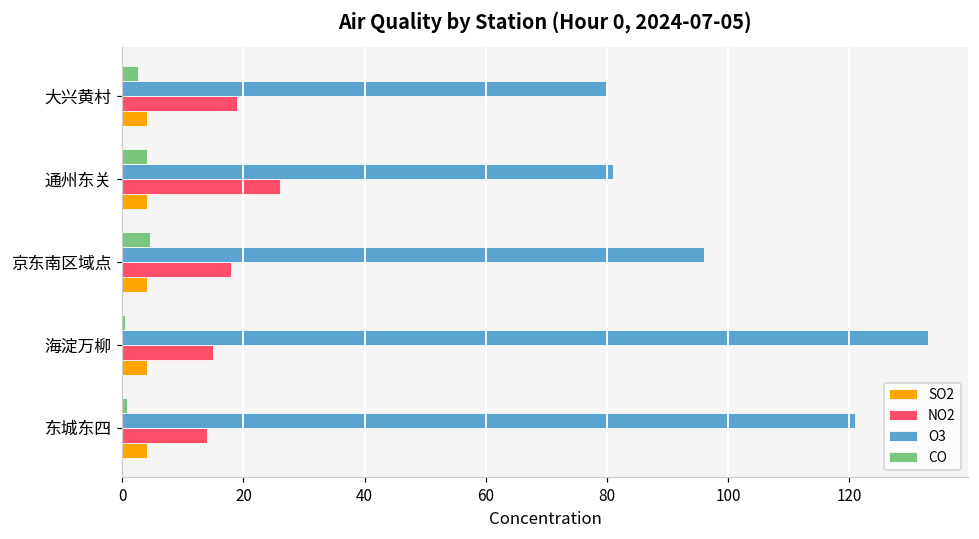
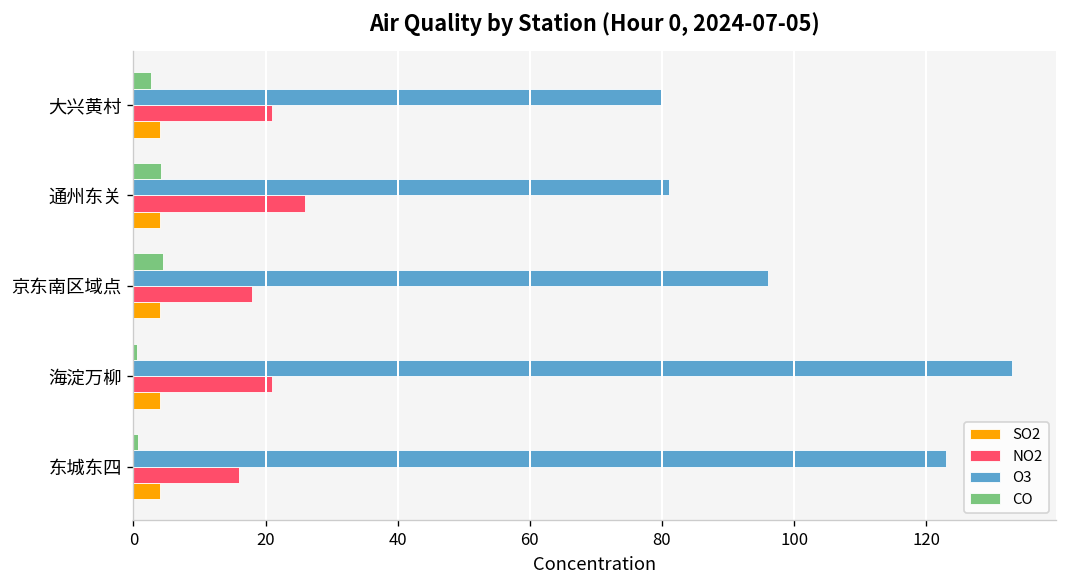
  {
    "SO2": {
      "大兴黄村": 4,
      "通州东关": 4,
      "京东南区域点": 4,
      "海淀万柳": 4,
      "东城东四": 4
    },
    "NO2": {
-     "大兴黄村": 19,
+     "大兴黄村": 21,
      "通州东关": 26,
      "京东南区域点": 18,
-     "海淀万柳": 15,
-     "东城东四": 14
+     "海淀万柳": 21,
+     "东城东四": 16
    },
    "O3": {
      "大兴黄村": 80,
      "通州东关": 81,
      "京东南区域点": 96,
      "海淀万柳": 133,
-     "东城东四": 121
+     "东城东四": 123
    },
    "CO": {
      "大兴黄村": 3,
      "通州东关": 4,
      "京东南区域点": 5,
      "海淀万柳": 1,
      "东城东四": 1
    }
  }
